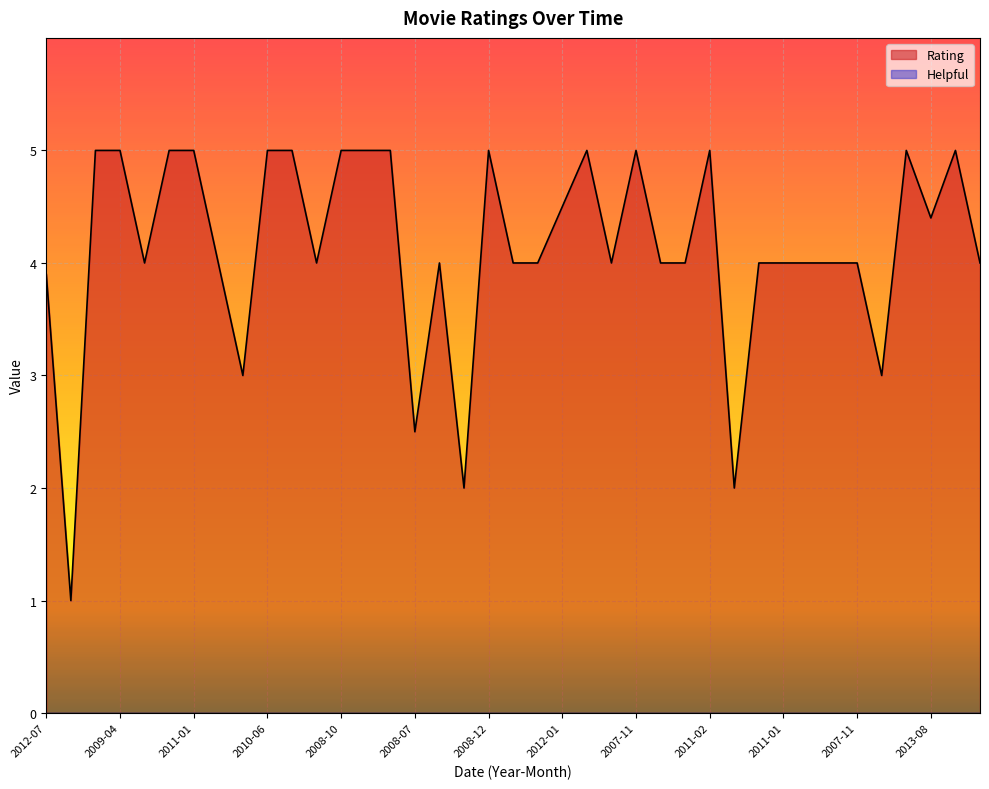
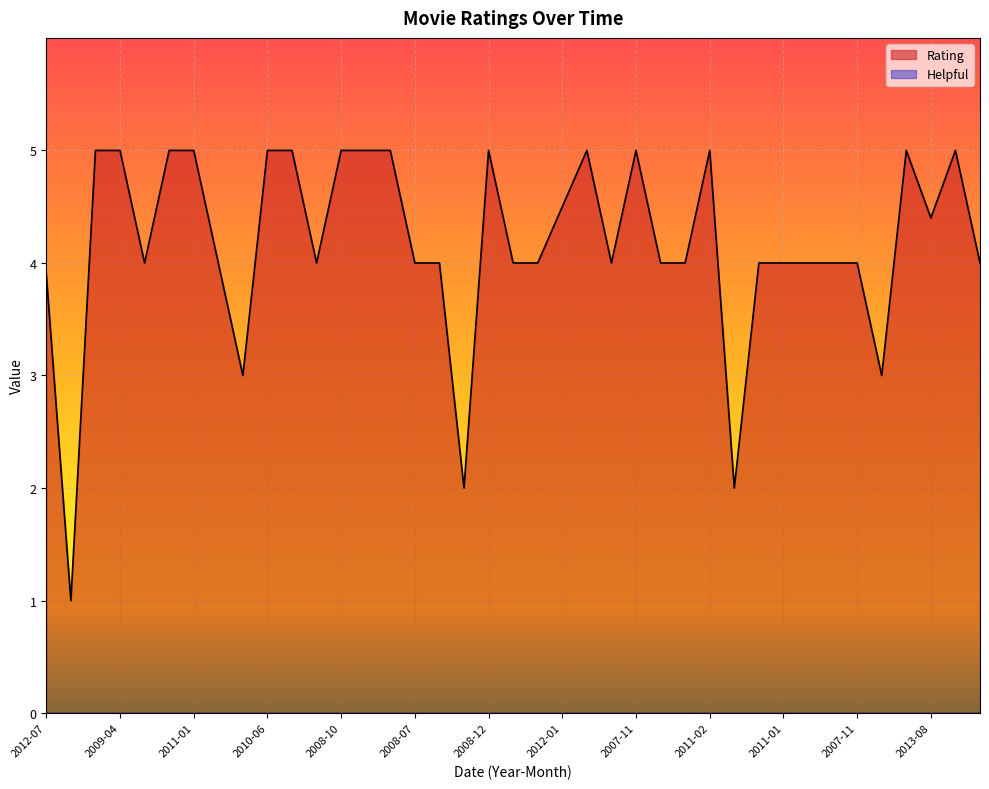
  {
    "Rating": {
      "2012-07": 3.9,
      "2009-04": 5.0,
      "2010-06": 5.0,
-     "2008-07": 2.5,
+     "2008-07": 4.0,
      "2008-12": 5.0,
      "2012-01": 4.5,
      "2013-08": 4.4
    },
    "Helpful": {
      "2012-07": 0.0,
      "2009-04": 0.0,
      "2010-06": 0.0,
      "2008-07": 0.0,
      "2008-12": 0.0,
      "2012-01": 0.0,
      "2013-08": 0.0
    }
  }
